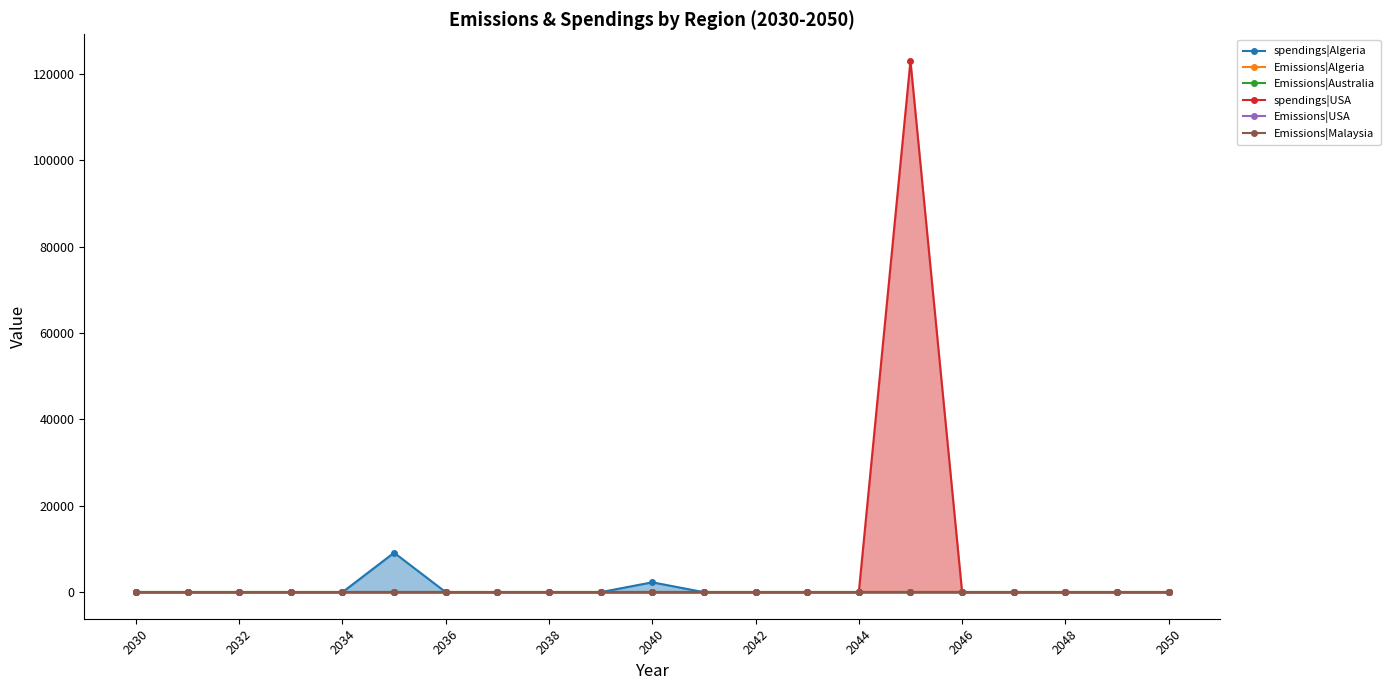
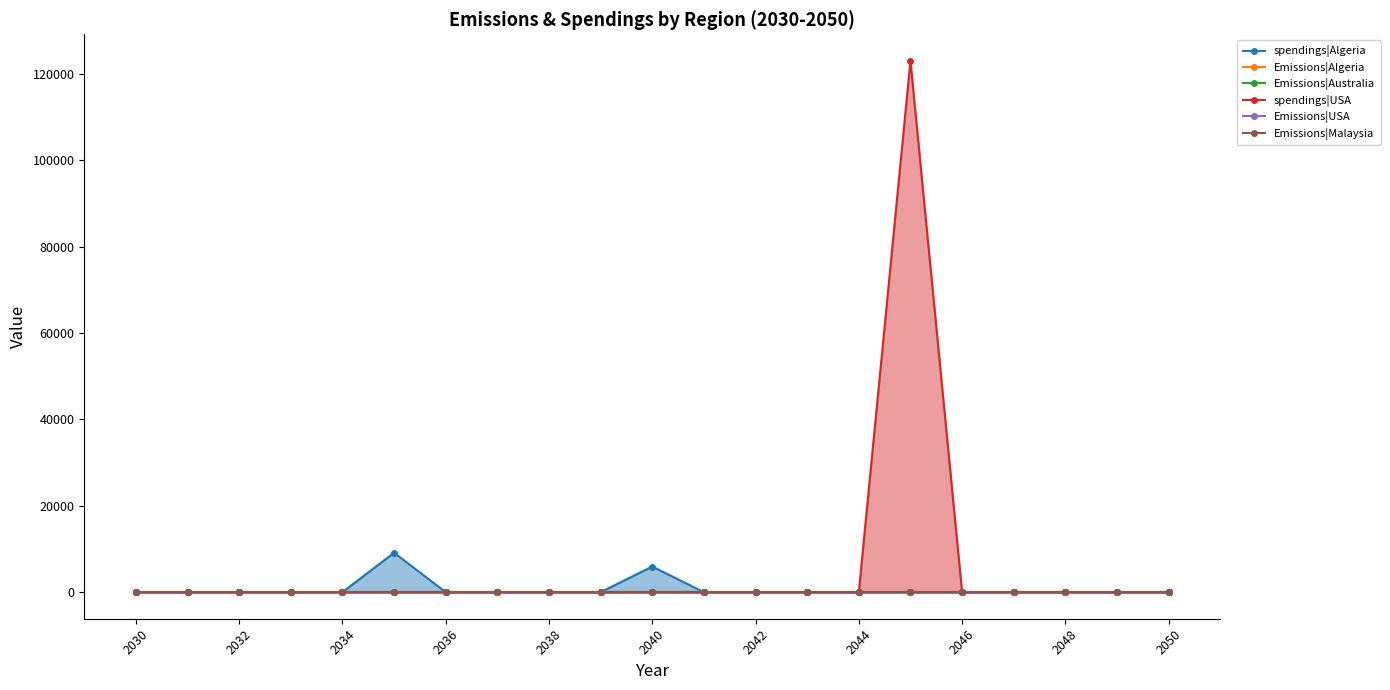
  {
    "spendings|Algeria": {
-     "2040": 2000
+     "2040": 6000
    }
  }
